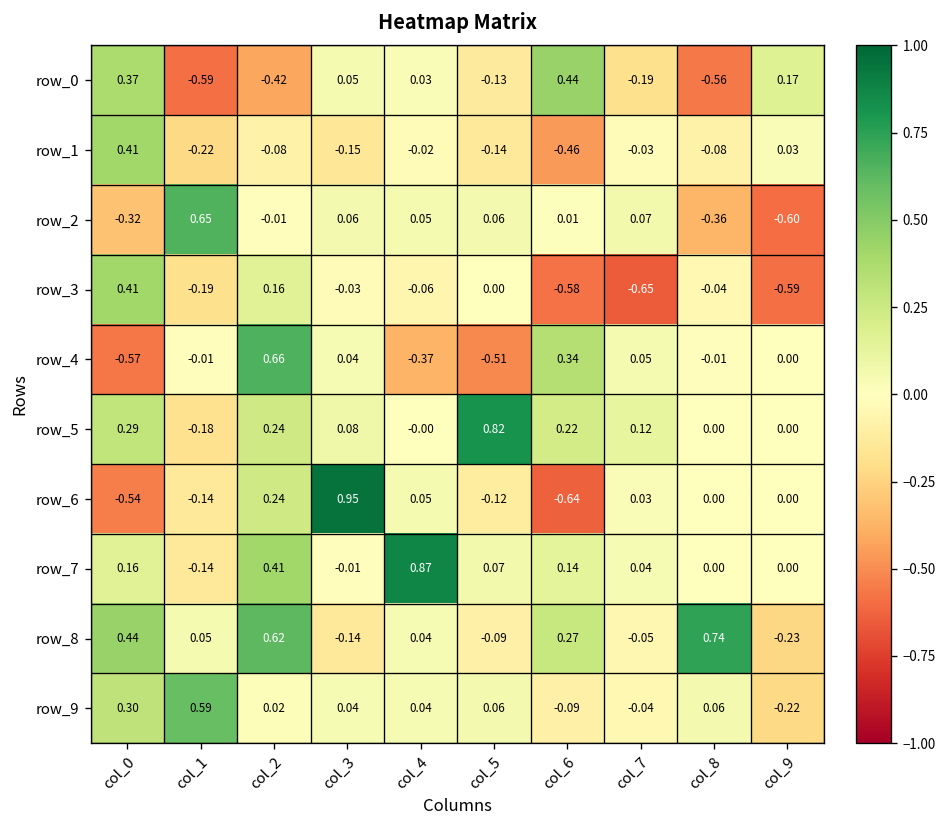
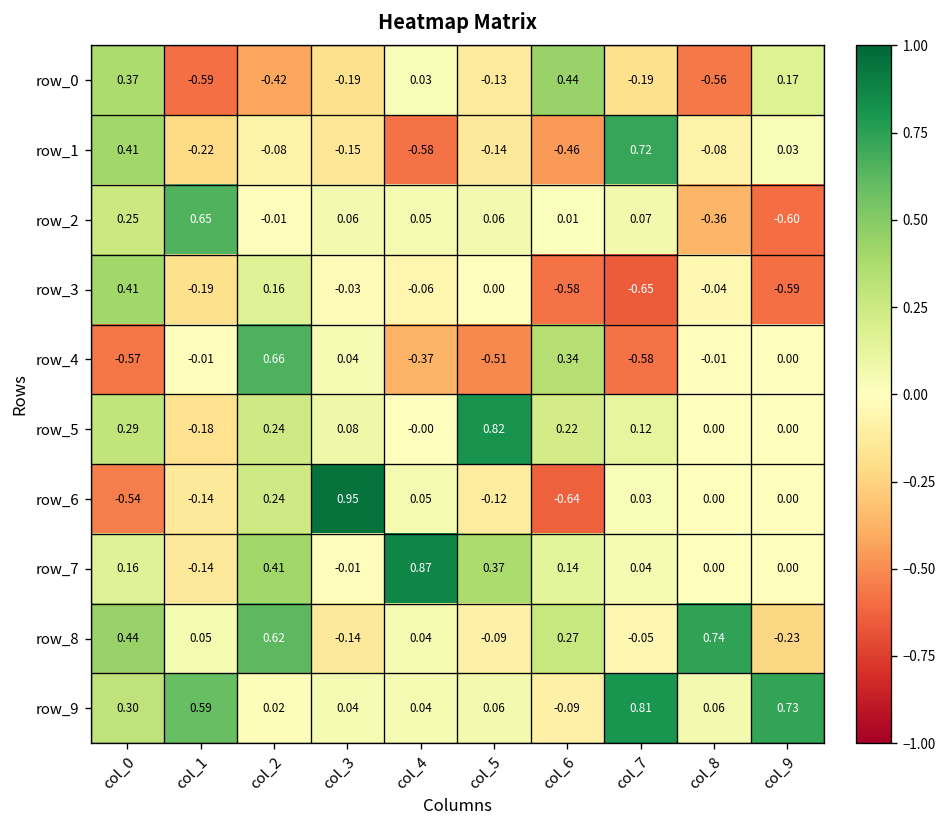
  {
    "row_0": {
      "col_0": 0.37,
      "col_1": -0.59,
      "col_2": -0.42,
-     "col_3": 0.05,
+     "col_3": -0.19,
      "col_4": 0.03,
      "col_5": -0.13,
      "col_6": 0.44,
      "col_7": -0.19,
      "col_8": -0.56,
      "col_9": 0.17
    },
    "row_1": {
      "col_0": 0.41,
      "col_1": -0.22,
      "col_2": -0.08,
      "col_3": -0.15,
-     "col_4": -0.02,
+     "col_4": -0.58,
      "col_5": -0.14,
      "col_6": -0.46,
-     "col_7": -0.03,
+     "col_7": 0.72,
      "col_8": -0.08,
      "col_9": 0.03
    },
    "row_2": {
-     "col_0": -0.32,
+     "col_0": 0.25,
      "col_1": 0.65,
      "col_2": -0.01,
      "col_3": 0.06,
      "col_4": 0.05,
      "col_5": 0.06,
      "col_6": 0.01,
      "col_7": 0.07,
      "col_8": -0.36,
      "col_9": -0.60
    },
    "row_3": {
      "col_0": 0.41,
      "col_1": -0.19,
      "col_2": 0.16,
      "col_3": -0.03,
      "col_4": -0.06,
      "col_5": 0.00,
      "col_6": -0.58,
      "col_7": -0.65,
      "col_8": -0.04,
      "col_9": -0.59
    },
    "row_4": {
      "col_0": -0.57,
      "col_1": -0.01,
      "col_2": 0.66,
      "col_3": 0.04,
      "col_4": -0.37,
      "col_5": -0.51,
      "col_6": 0.34,
-     "col_7": 0.05,
+     "col_7": -0.58,
      "col_8": -0.01,
      "col_9": 0.00
    },
    "row_5": {
      "col_0": 0.29,
      "col_1": -0.18,
      "col_2": 0.24,
      "col_3": 0.08,
      "col_4": -0.00,
      "col_5": 0.82,
      "col_6": 0.22,
      "col_7": 0.12,
      "col_8": 0.00,
      "col_9": 0.00
    },
    "row_6": {
      "col_0": -0.54,
      "col_1": -0.14,
      "col_2": 0.24,
      "col_3": 0.95,
      "col_4": 0.05,
      "col_5": -0.12,
      "col_6": -0.64,
      "col_7": 0.03,
      "col_8": 0.00,
      "col_9": 0.00
    },
    "row_7": {
      "col_0": 0.16,
      "col_1": -0.14,
      "col_2": 0.41,
      "col_3": -0.01,
      "col_4": 0.87,
-     "col_5": 0.07,
+     "col_5": 0.37,
      "col_6": 0.14,
      "col_7": 0.04,
      "col_8": 0.00,
      "col_9": 0.00
    },
    "row_8": {
      "col_0": 0.44,
      "col_1": 0.05,
      "col_2": 0.62,
      "col_3": -0.14,
      "col_4": 0.04,
      "col_5": -0.09,
      "col_6": 0.27,
      "col_7": -0.05,
      "col_8": 0.74,
      "col_9": -0.23
    },
    "row_9": {
      "col_0": 0.30,
      "col_1": 0.59,
      "col_2": 0.02,
      "col_3": 0.04,
      "col_4": 0.04,
      "col_5": 0.06,
      "col_6": -0.09,
-     "col_7": -0.04,
+     "col_7": 0.81,
      "col_8": 0.06,
-     "col_9": -0.22
+     "col_9": 0.73
    }
  }
